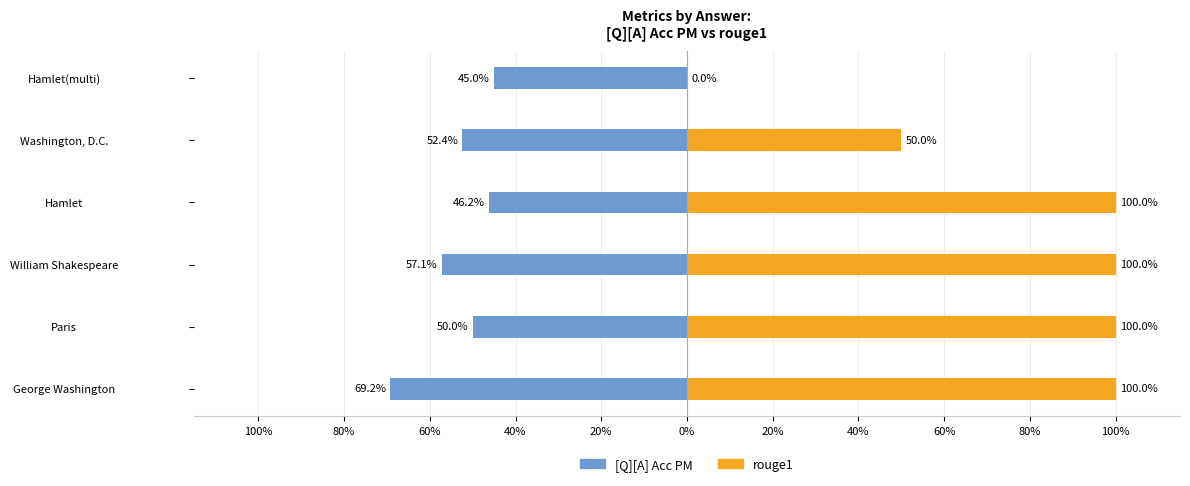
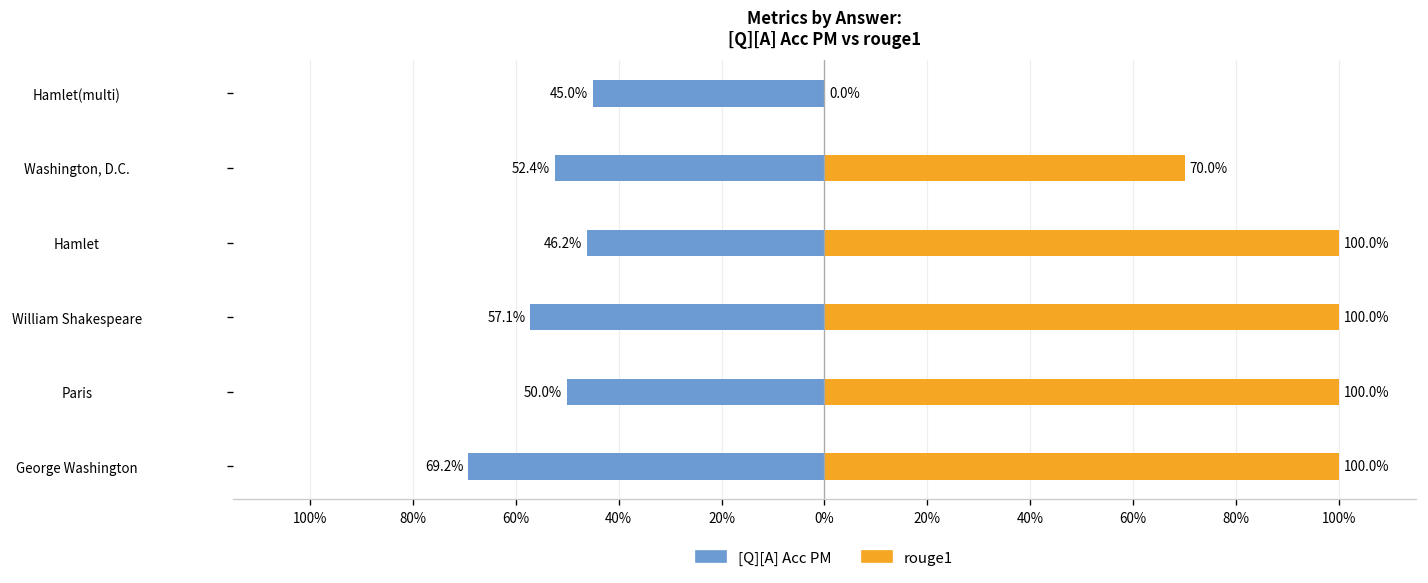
  {
    "rouge1": {
      "Hamlet(multi)": "0.0%",
-     "Washington, D.C.": "50.0%",
+     "Washington, D.C.": "70.0%",
      "Hamlet": "100.0%",
      "William Shakespeare": "100.0%",
      "Paris": "100.0%",
      "George Washington": "100.0%"
    }
  }
